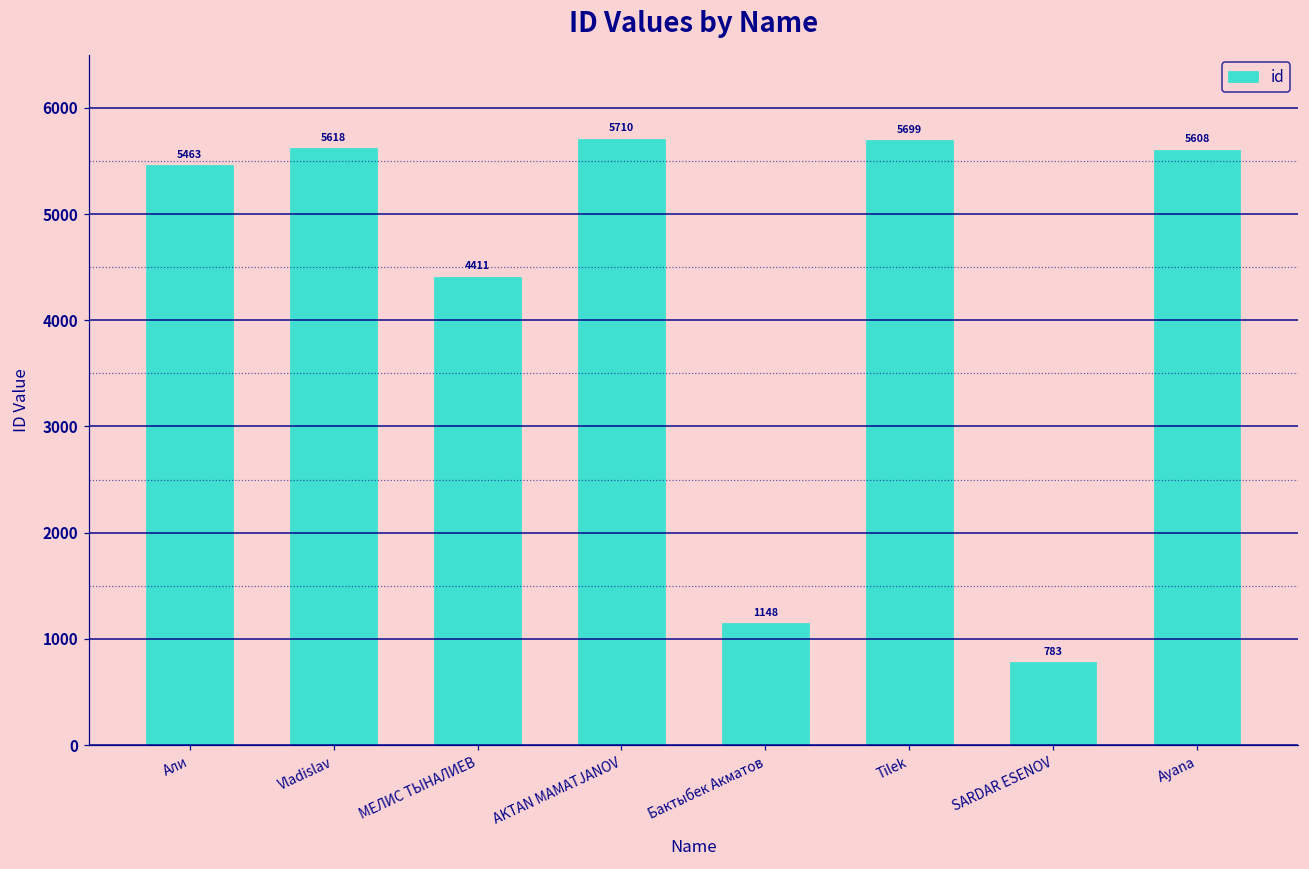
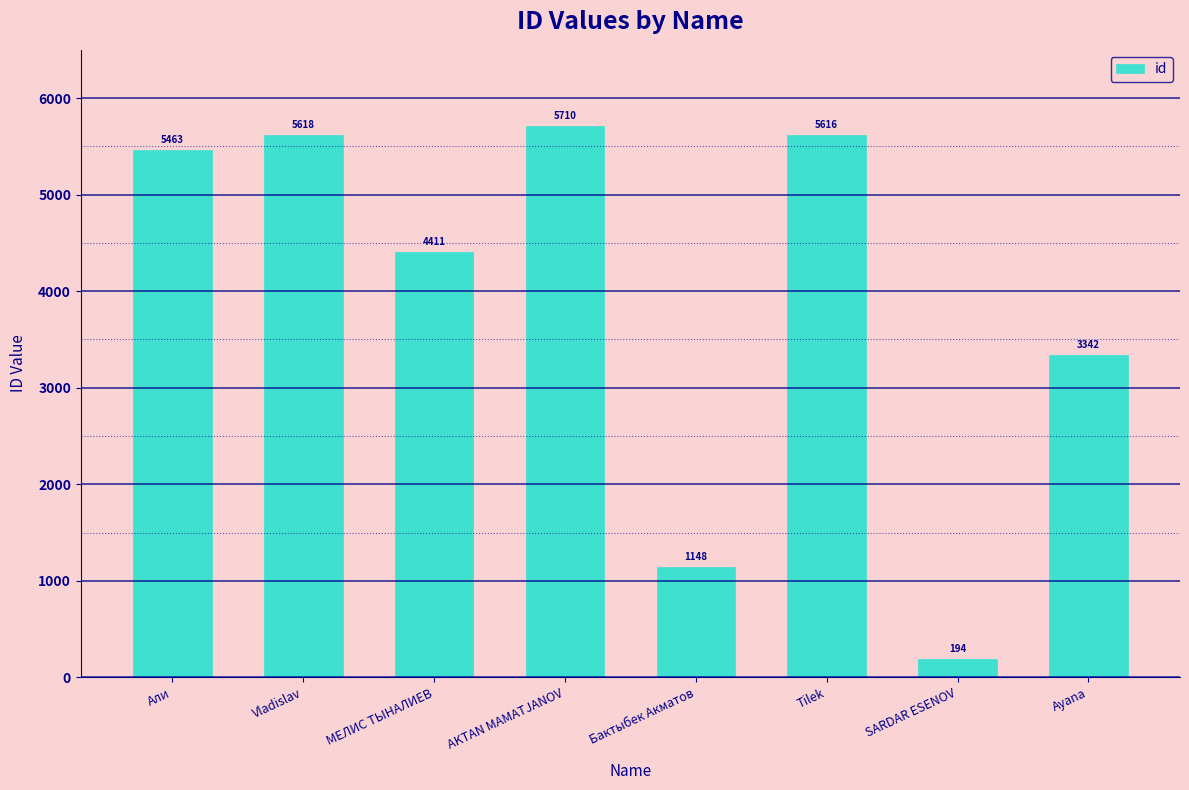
  {
    "Али": 5463,
    "Vladislav": 5618,
    "МЕЛИС ТЫНАЛИЕВ": 4411,
    "AKTAN MAMATJANOV": 5710,
    "Бактыбек Акматов": 1148,
-   "Tilek": 5699,
-   "SARDAR ESENOV": 783,
-   "Ayana": 5608
+   "Tilek": 5616,
+   "SARDAR ESENOV": 194,
+   "Ayana": 3342
  }
